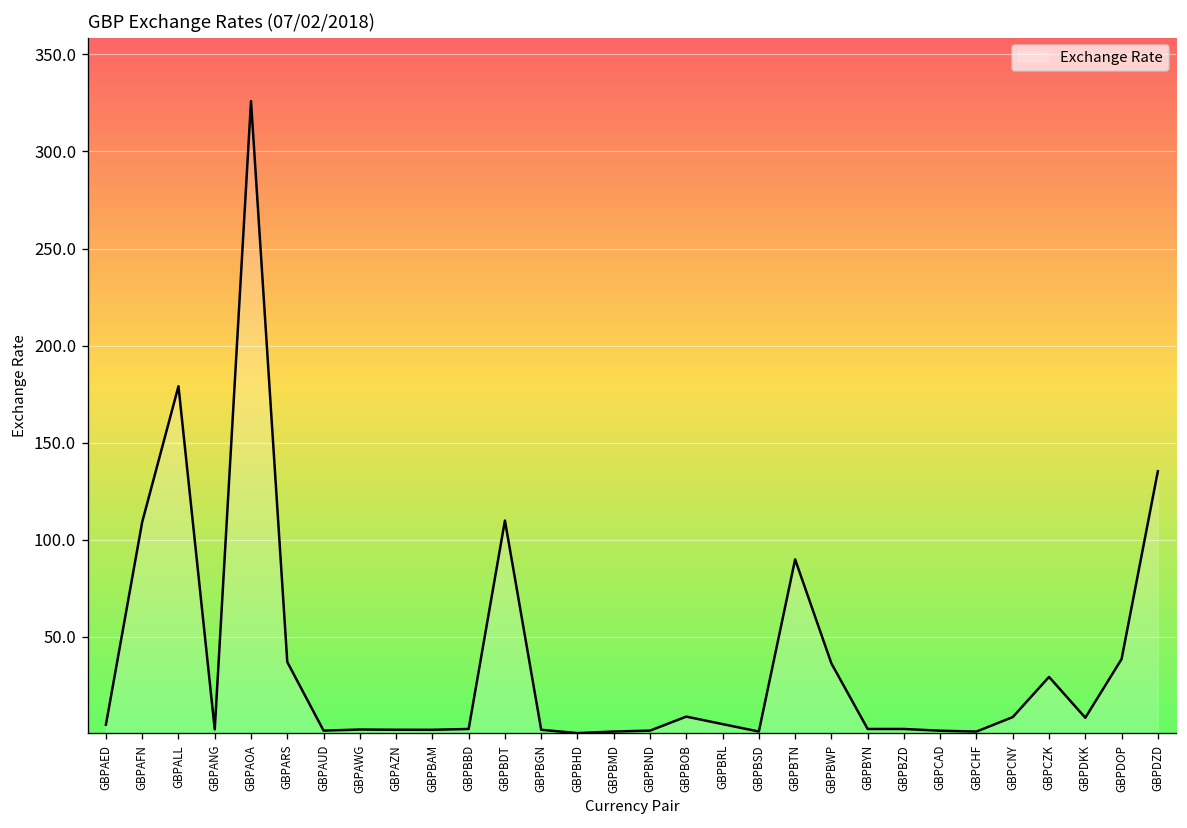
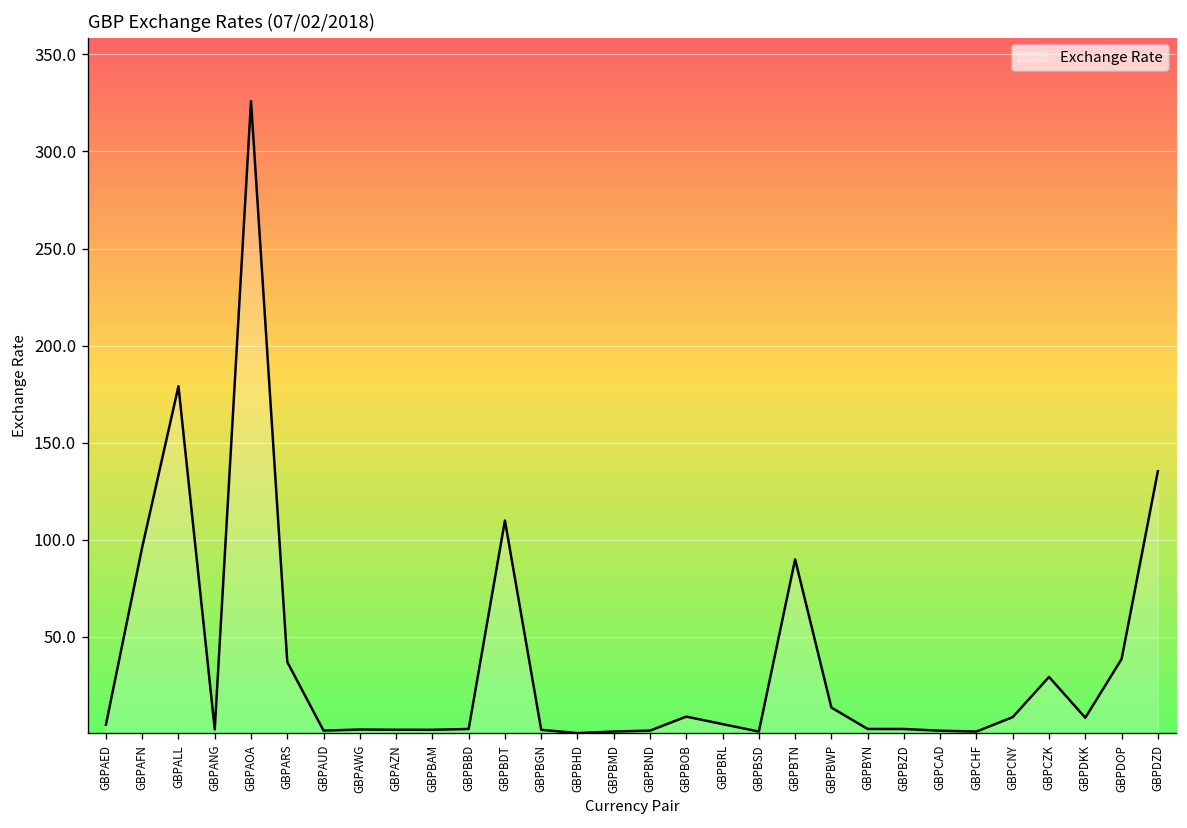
  {
    "GBPAED": 5,
-   "GBPAFN": 109,
+   "GBPAFN": 96,
    "GBPALL": 179,
    "GBPANG": 2,
    "GBPAOA": 326,
    "GBPARS": 37,
    "GBPAUD": 2,
    "GBPAWG": 2,
    "GBPAZN": 2,
    "GBPBAM": 2,
    "GBPBBD": 3,
    "GBPBDT": 110,
    "GBPBGN": 2,
    "GBPBHD": 0,
    "GBPBMD": 1,
    "GBPBND": 2,
    "GBPBOB": 9,
    "GBPBRL": 5,
    "GBPBSD": 1,
    "GBPBTN": 90,
-   "GBPBWP": 36,
+   "GBPBWP": 14,
    "GBPBYN": 3,
    "GBPBZD": 3,
    "GBPCAD": 2,
    "GBPCHF": 1,
    "GBPCNY": 9,
    "GBPCZK": 29,
    "GBPDKK": 8,
    "GBPDOP": 39,
    "GBPDZD": 135
  }
